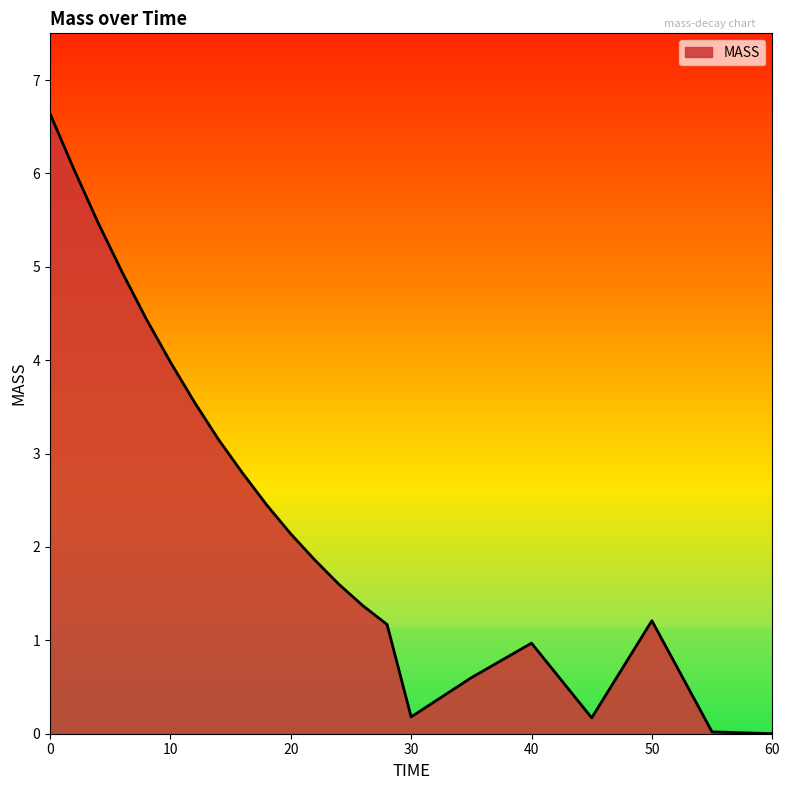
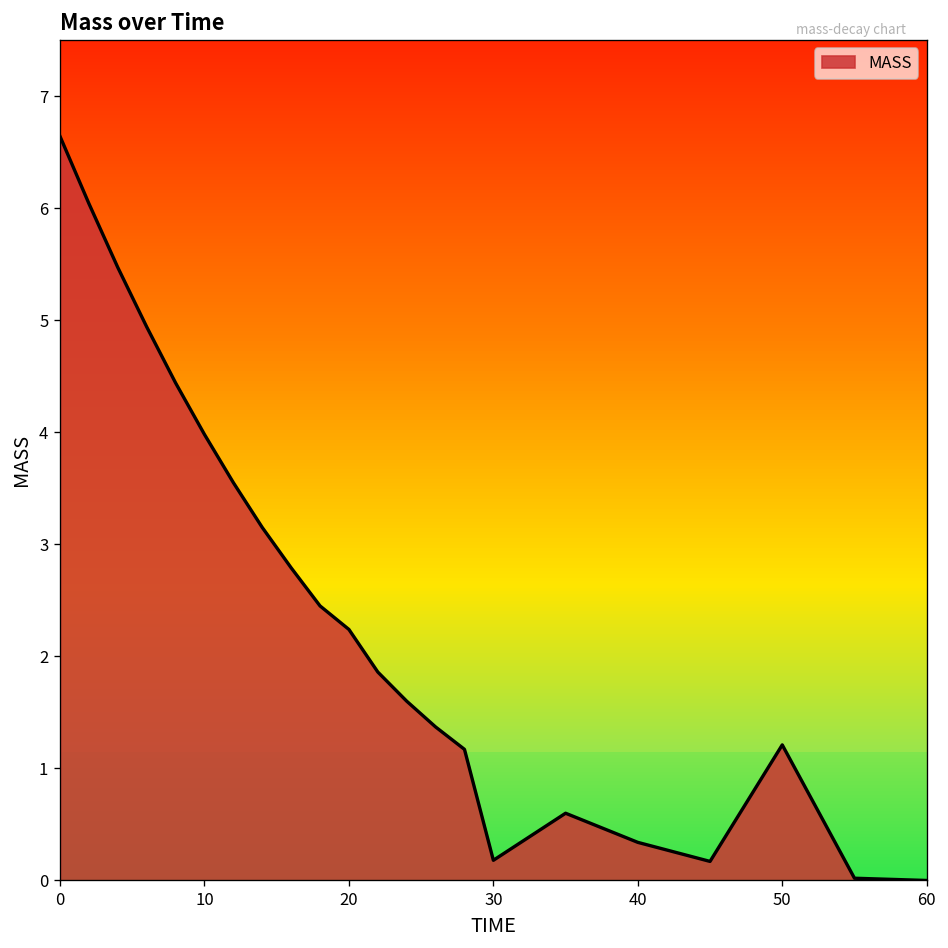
  {
    "0": 6.6,
    "10": 4.0,
-   "20": 2.1,
+   "20": 2.2,
    "30": 0.2,
-   "40": 1.0,
+   "40": 0.3,
    "50": 1.2,
    "60": 0.0
  }
